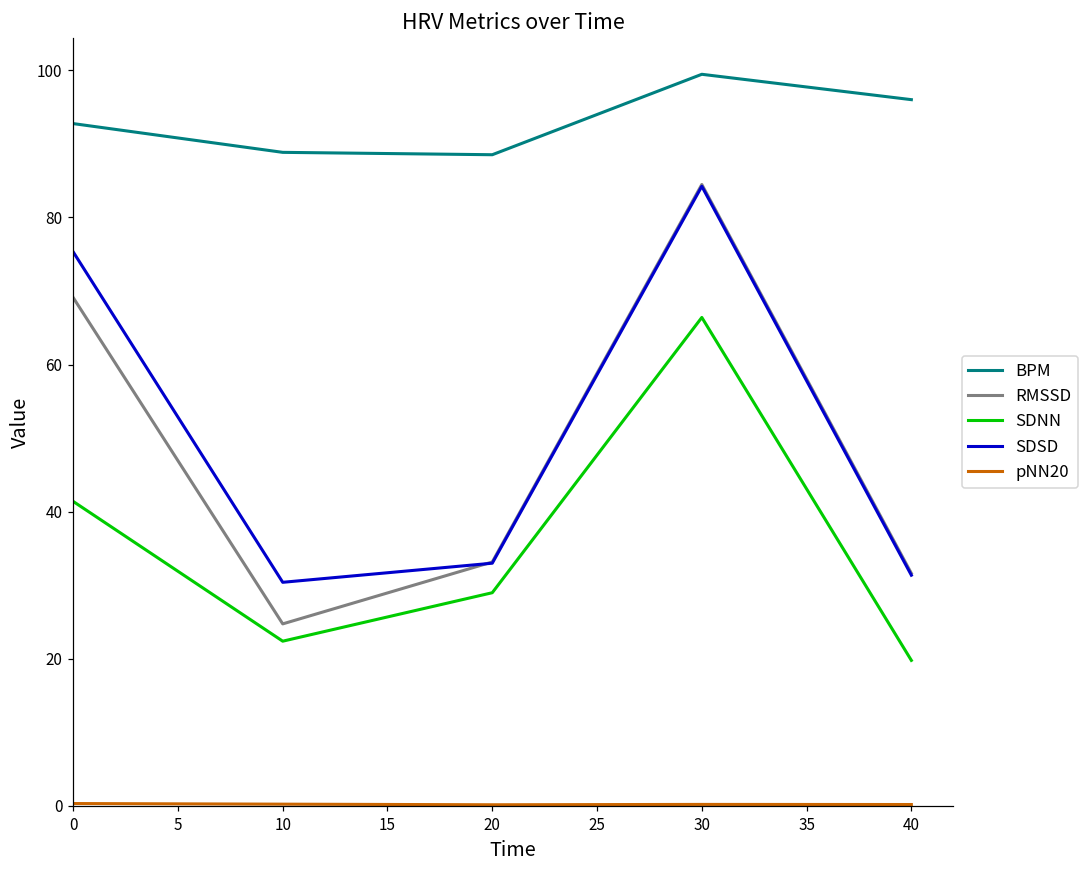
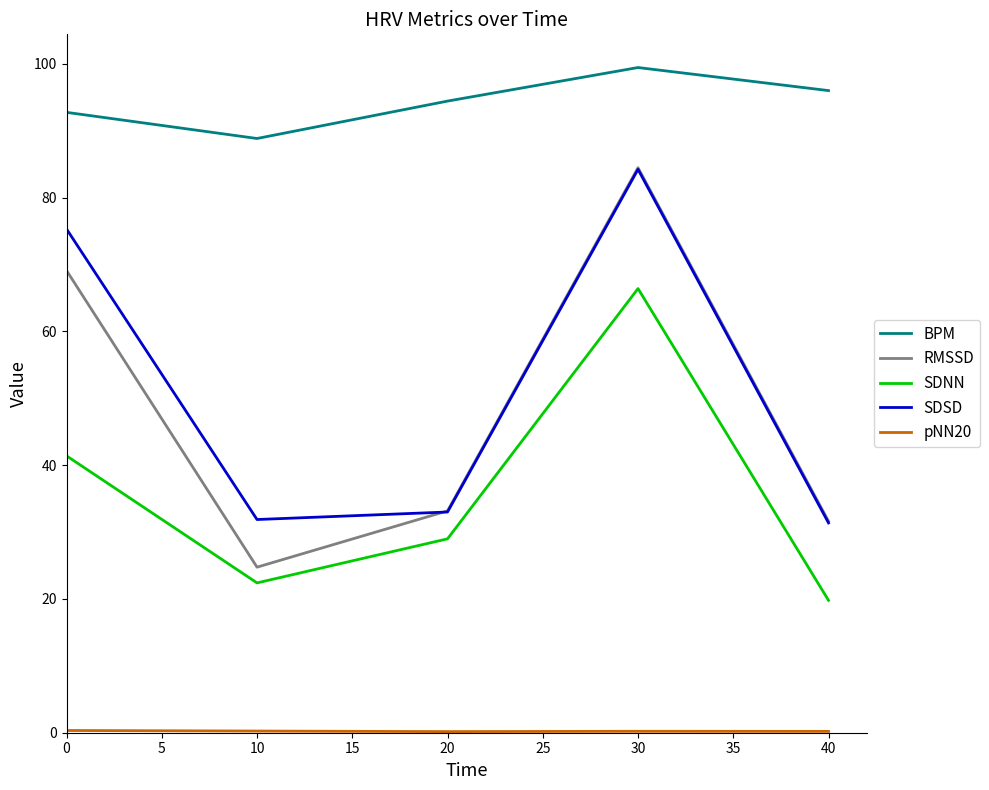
  {
    "BPM": {
      "0": 93,
      "10": 89,
-     "20": 89,
+     "20": 94,
      "30": 99,
      "40": 96
    },
    "RMSSD": {
      "0": 69,
      "10": 25
    },
    "SDNN": {
      "0": 41,
      "10": 22,
      "20": 29,
      "30": 66,
      "40": 20
    },
    "SDSD": {
      "0": 75,
-     "10": 30
+     "10": 32
    },
    "pNN20": {
      "0": 0,
      "10": 0,
      "20": 0,
      "30": 0,
      "40": 0
    }
  }
